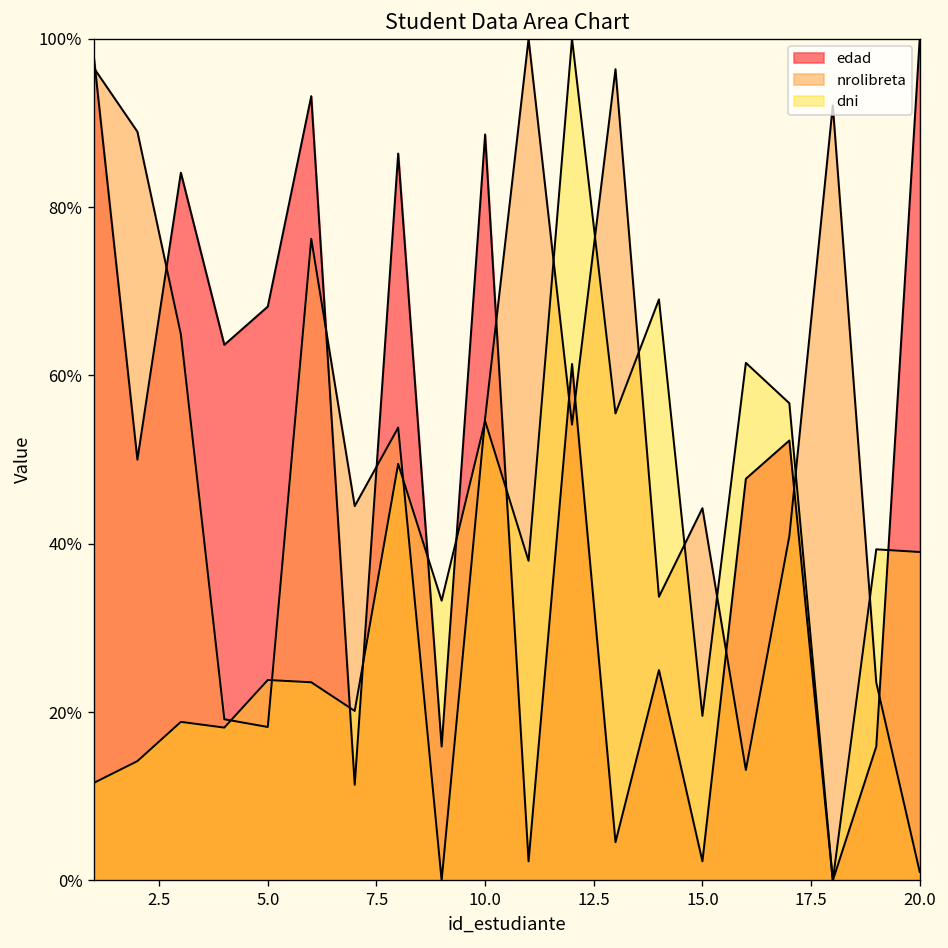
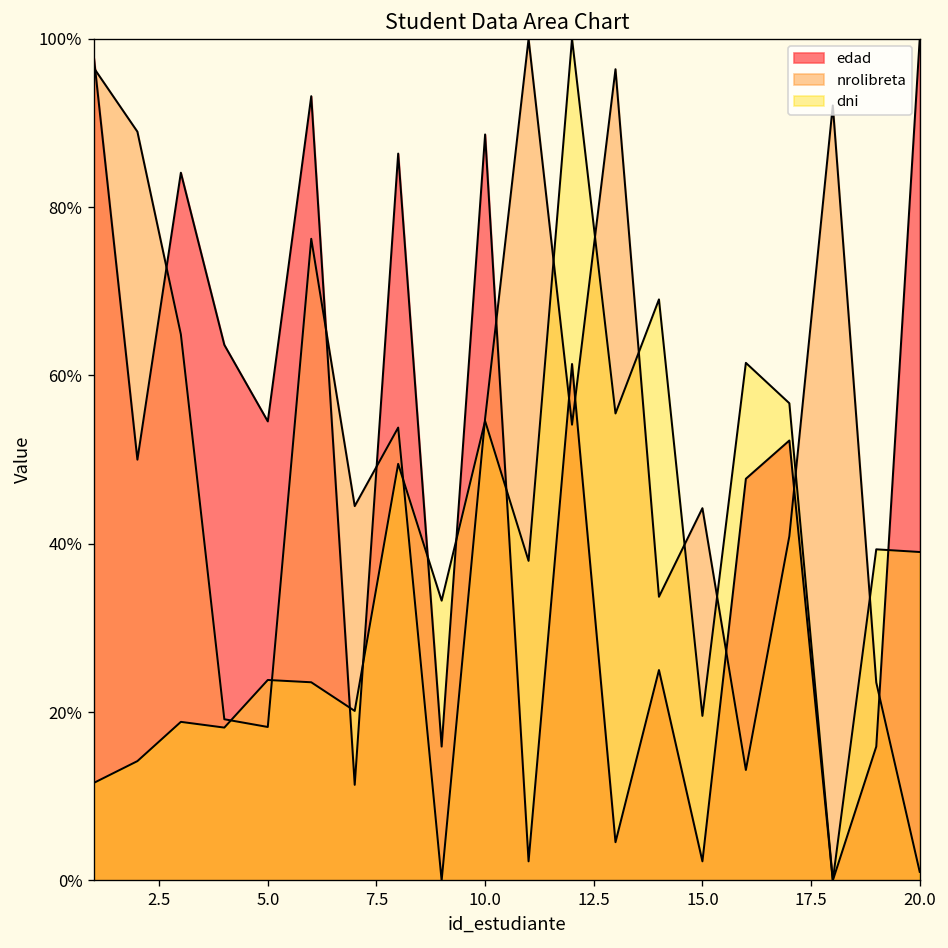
  {
    "edad": {
-     "5.0": "68%",
+     "5.0": "55%",
      "10.0": "89%",
      "15.0": "2%",
      "20.0": "100%"
    }
  }
